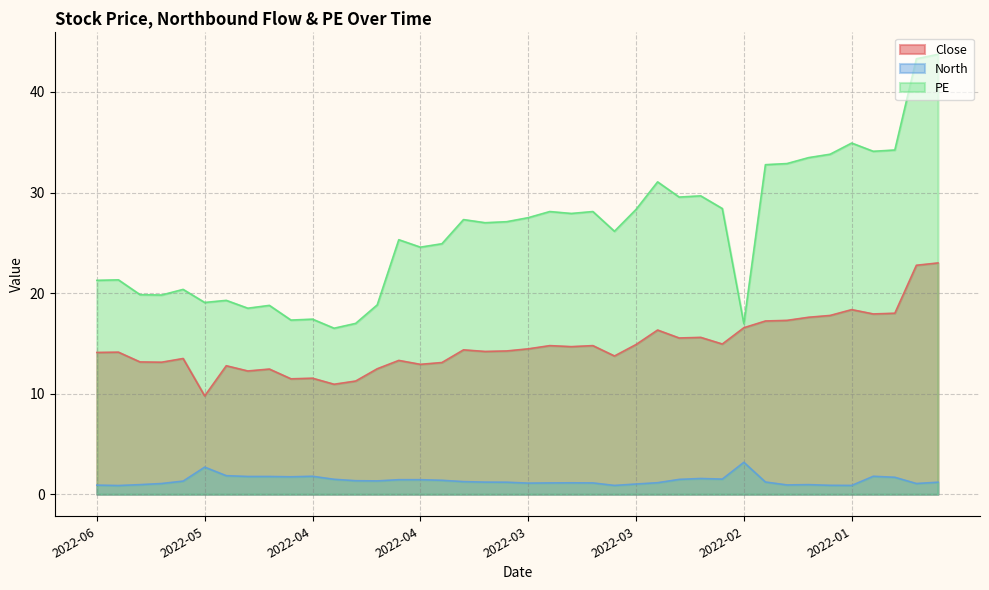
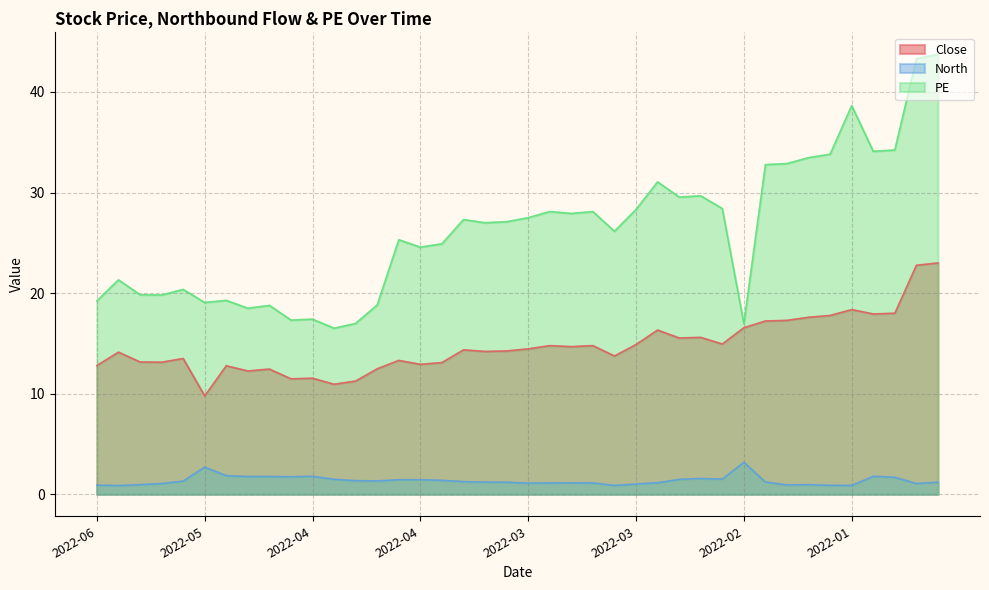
  {
    "Close": {
-     "2022-06": 14.1,
+     "2022-06": 12.8,
      "2022-05": 9.8,
      "2022-02": 16.6,
      "2022-01": 18.4
    },
    "North": {
      "2022-06": 0.9,
      "2022-05": 2.7,
      "2022-02": 3.2,
      "2022-01": 0.9
    },
    "PE": {
-     "2022-06": 21.3,
+     "2022-06": 19.2,
      "2022-05": 19.1,
      "2022-02": 17.0,
-     "2022-01": 34.9
+     "2022-01": 38.6
    }
  }
